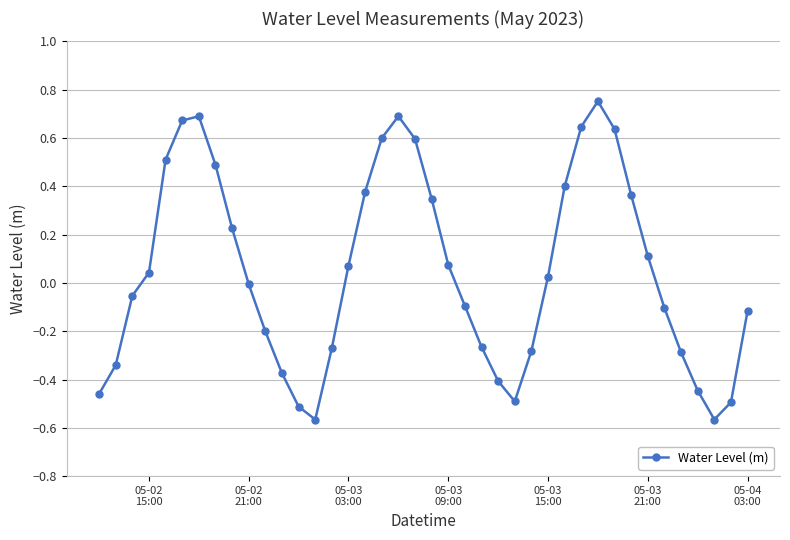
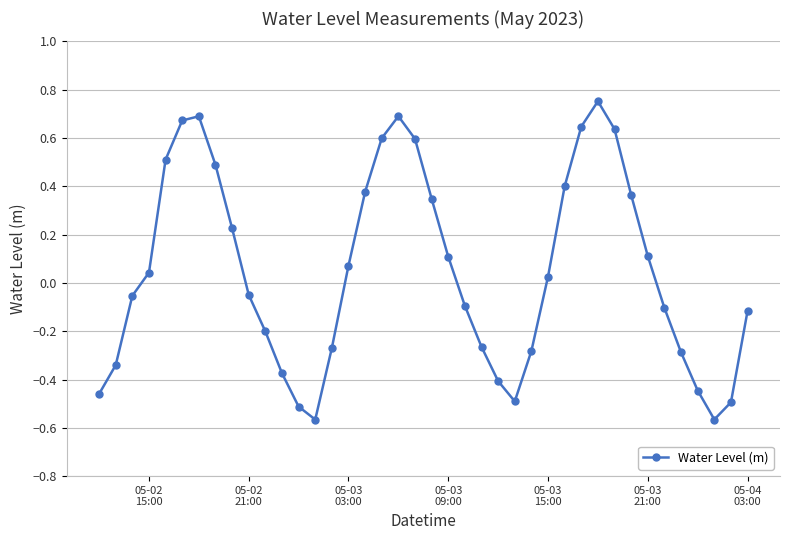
  {
    "05-02 15:00": 0.04,
-   "05-02 21:00": -0.01,
+   "05-02 21:00": -0.05,
    "05-03 03:00": 0.07,
-   "05-03 09:00": 0.07,
+   "05-03 09:00": 0.11,
    "05-03 15:00": 0.03,
    "05-03 21:00": 0.11,
    "05-04 03:00": -0.12
  }
